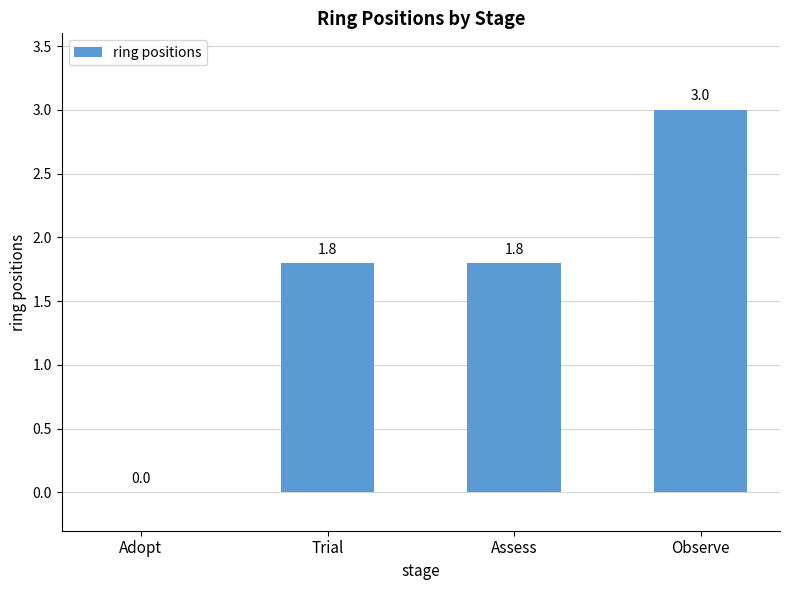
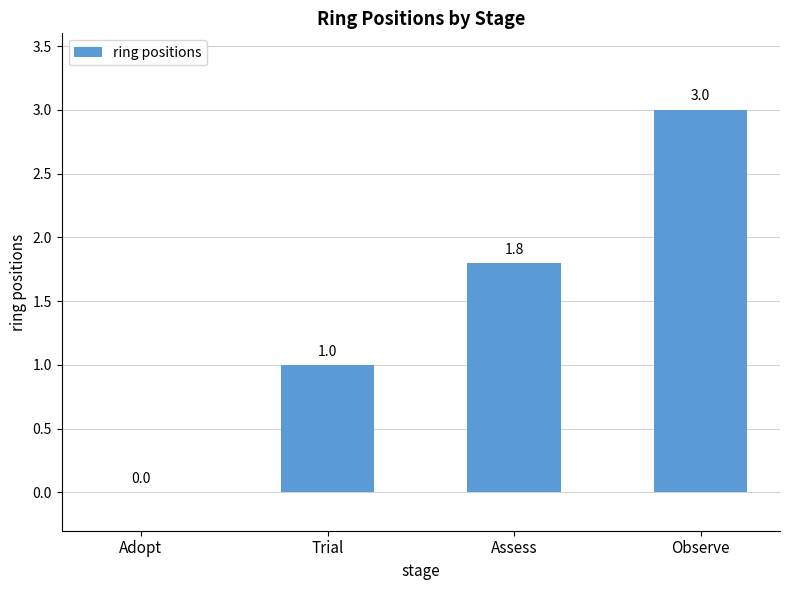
  {
    "Adopt": 0.0,
-   "Trial": 1.8,
+   "Trial": 1.0,
    "Assess": 1.8,
    "Observe": 3.0
  }
